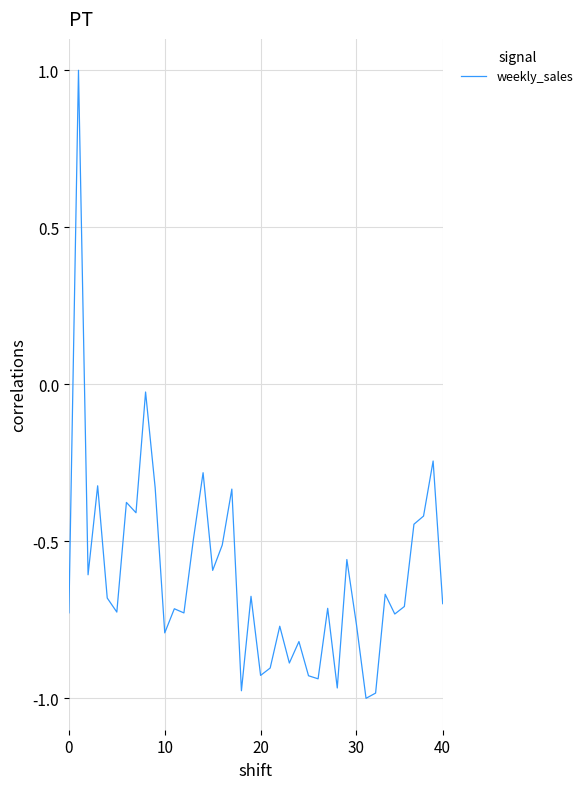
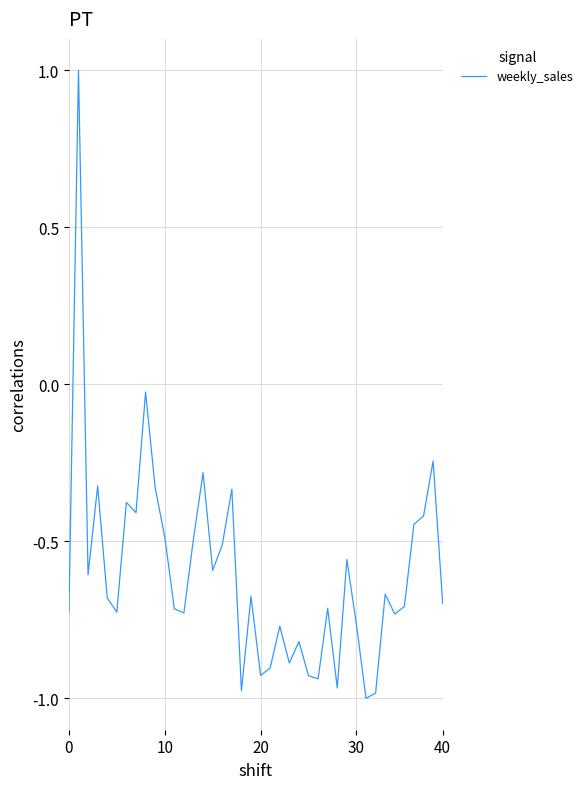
  {
    "0": -0.73,
-   "10": -0.79,
+   "10": -0.49,
    "20": -0.93,
    "30": -0.76,
    "40": -0.70
  }
